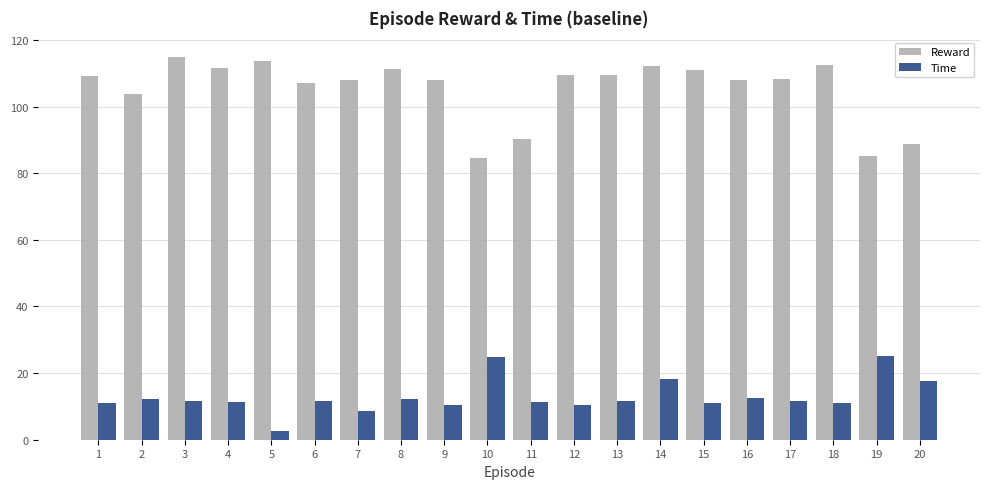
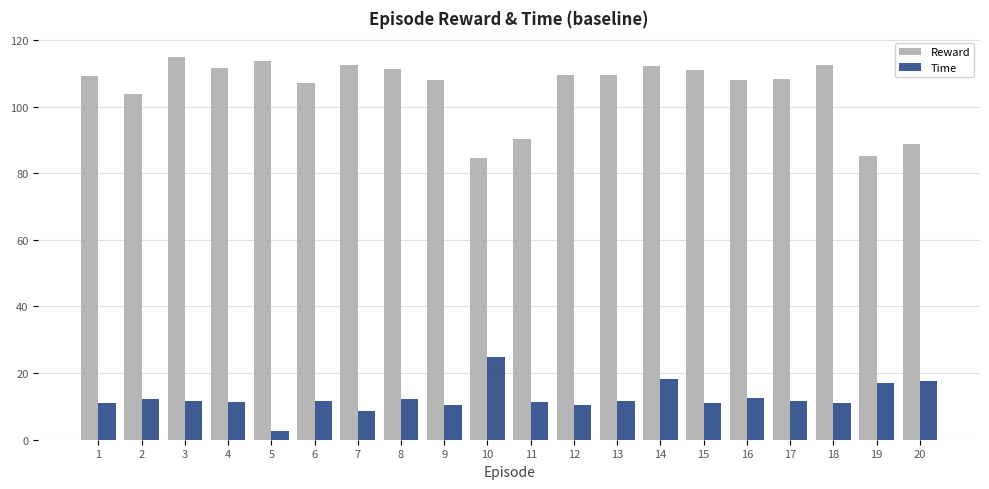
  {
    "Reward": {
      "1": 109,
      "2": 104,
      "3": 115,
      "4": 112,
      "5": 114,
      "6": 107,
-     "7": 108,
+     "7": 113,
      "8": 111,
      "9": 108,
      "10": 85,
      "11": 90,
      "12": 110,
      "13": 109,
      "14": 112,
      "15": 111,
      "16": 108,
      "17": 108,
      "18": 113,
      "19": 85,
      "20": 89
    },
    "Time": {
      "1": 11,
      "2": 12,
      "3": 12,
      "4": 11,
      "5": 3,
      "6": 12,
      "7": 9,
      "8": 12,
      "9": 10,
      "10": 25,
      "11": 11,
      "12": 10,
      "13": 12,
      "14": 18,
      "15": 11,
      "16": 12,
      "17": 11,
      "18": 11,
-     "19": 25,
+     "19": 17,
      "20": 18
    }
  }
